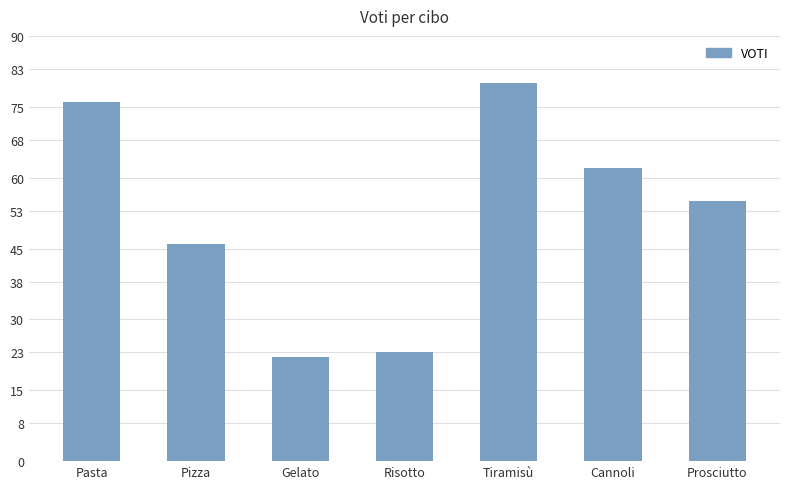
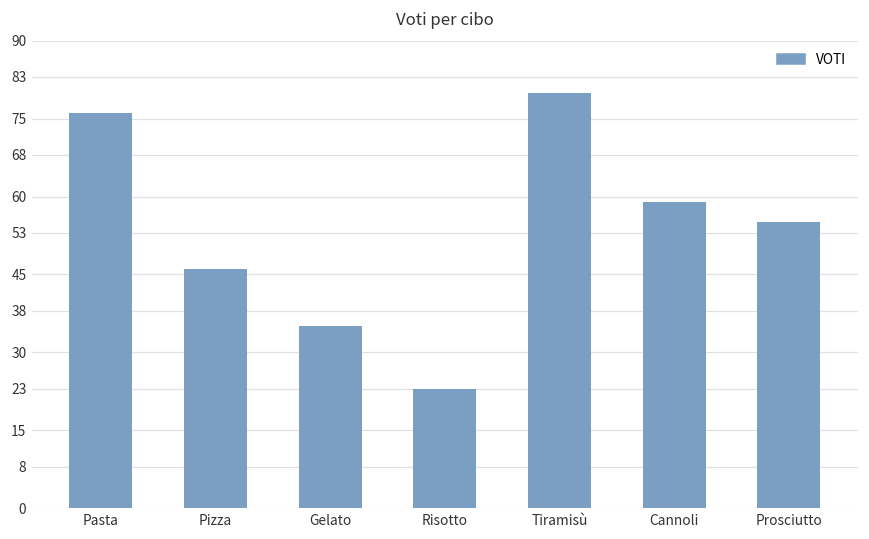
  {
    "Pasta": 76,
    "Pizza": 46,
-   "Gelato": 22,
+   "Gelato": 35,
    "Risotto": 23,
    "Tiramisù": 80,
-   "Cannoli": 62,
+   "Cannoli": 59,
    "Prosciutto": 55
  }
